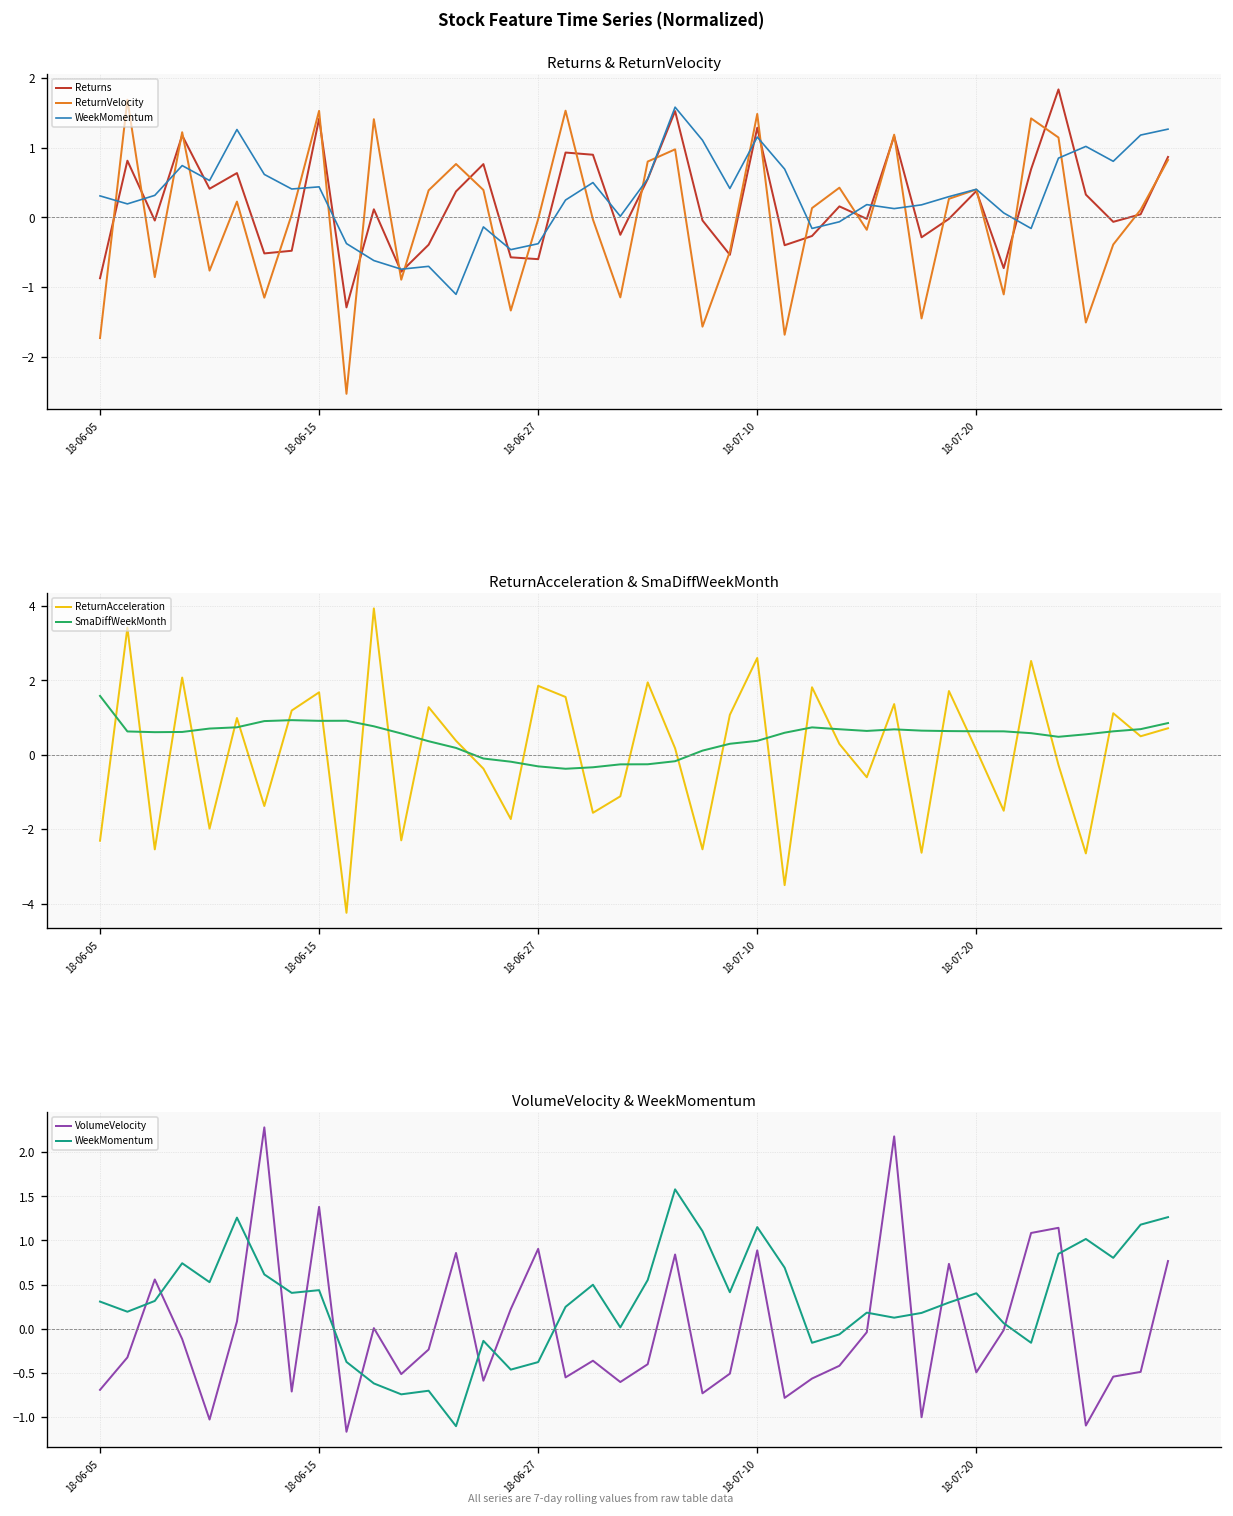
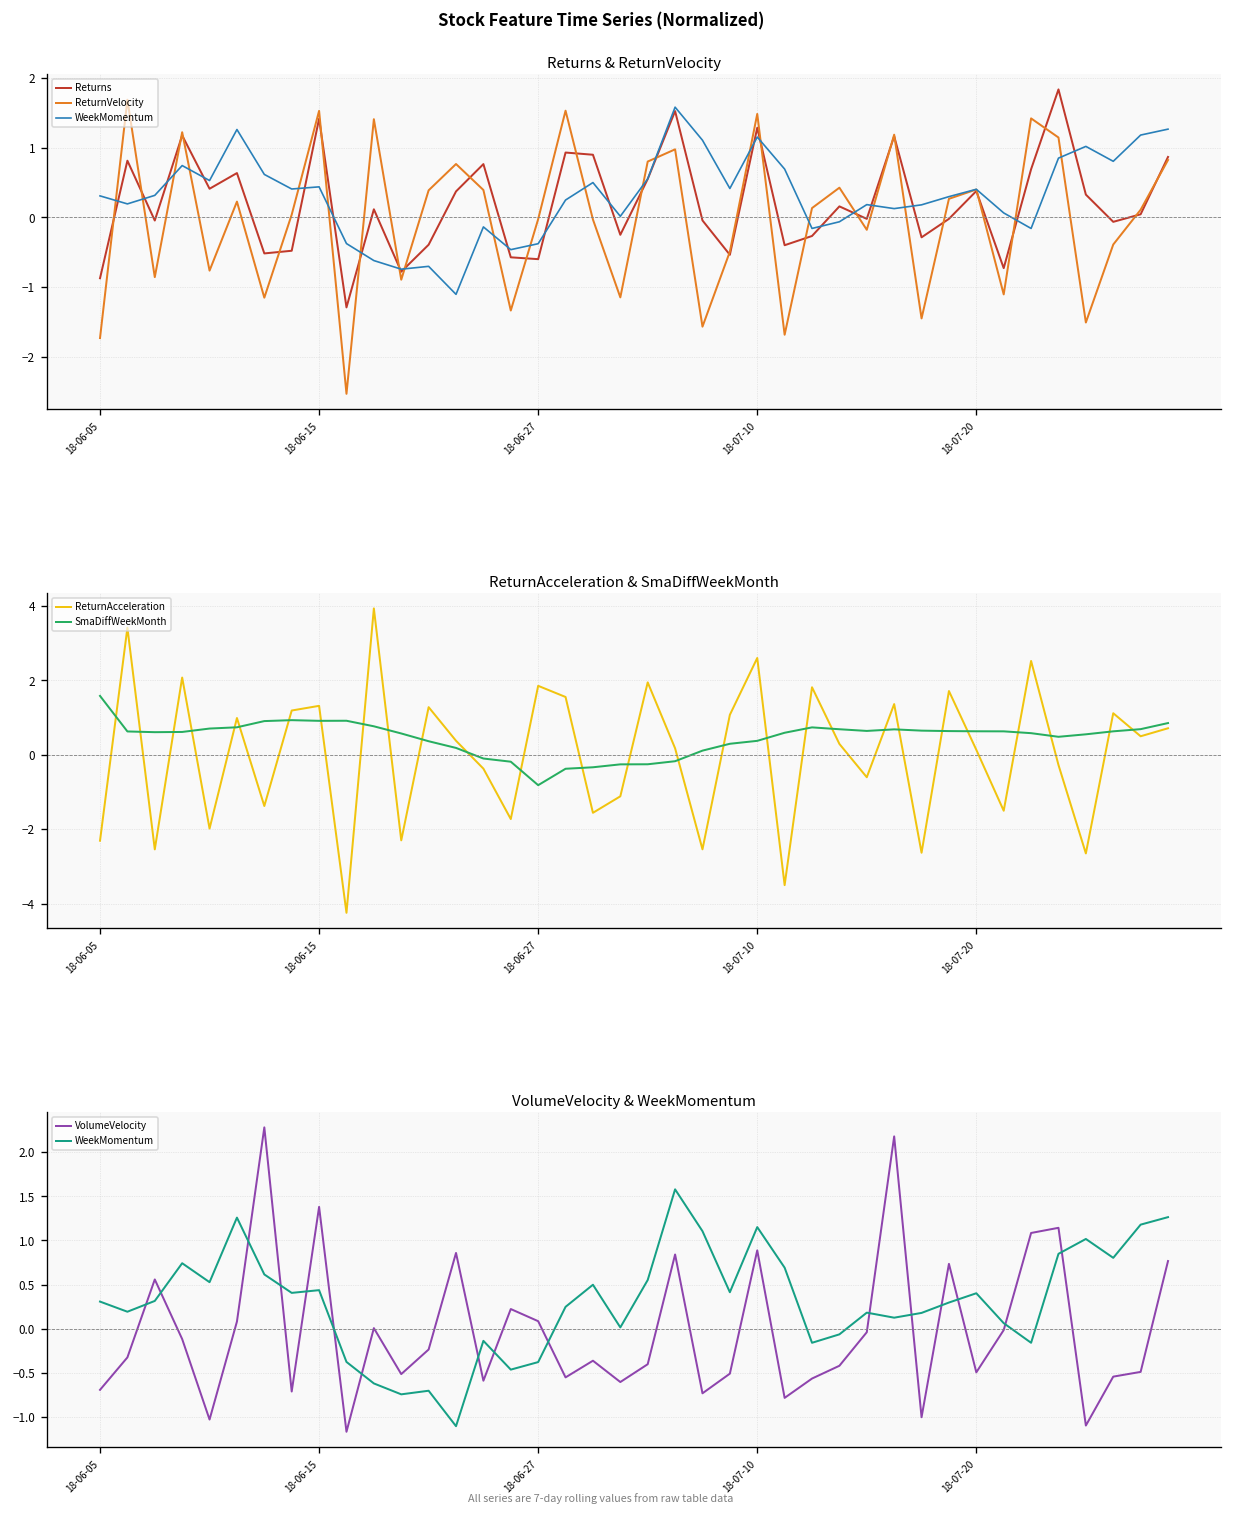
  {
    "Returns & ReturnVelocity": {
      "Returns": {
        "18-06-05": -0.9,
        "18-06-15": 1.4,
        "18-06-27": -0.6,
        "18-07-10": 1.3
      },
      "ReturnVelocity": {
        "18-06-05": -1.7,
        "18-06-15": 1.5,
        "18-06-27": 0.0,
        "18-07-10": 1.5
      }
    },
    "ReturnAcceleration & SmaDiffWeekMonth": {
      "ReturnAcceleration": {
        "18-06-05": -2.3,
-       "18-06-15": 1.7,
+       "18-06-15": 1.3,
        "18-06-27": 1.9,
        "18-07-10": 2.6,
        "18-07-20": 0.1
      },
      "SmaDiffWeekMonth": {
        "18-06-05": 1.6,
        "18-06-15": 0.9,
-       "18-06-27": -0.3,
+       "18-06-27": -0.8,
        "18-07-10": 0.4,
        "18-07-20": 0.6
      }
    },
    "VolumeVelocity & WeekMomentum": {
      "VolumeVelocity": {
        "18-06-05": -0.7,
        "18-06-15": 1.4,
-       "18-06-27": 0.9,
+       "18-06-27": 0.1,
        "18-07-10": 0.9,
        "18-07-20": -0.5
      },
      "WeekMomentum": {
        "18-06-05": 0.3,
        "18-06-15": 0.4,
        "18-06-27": -0.4,
        "18-07-10": 1.2,
        "18-07-20": 0.4
      }
    }
  }
